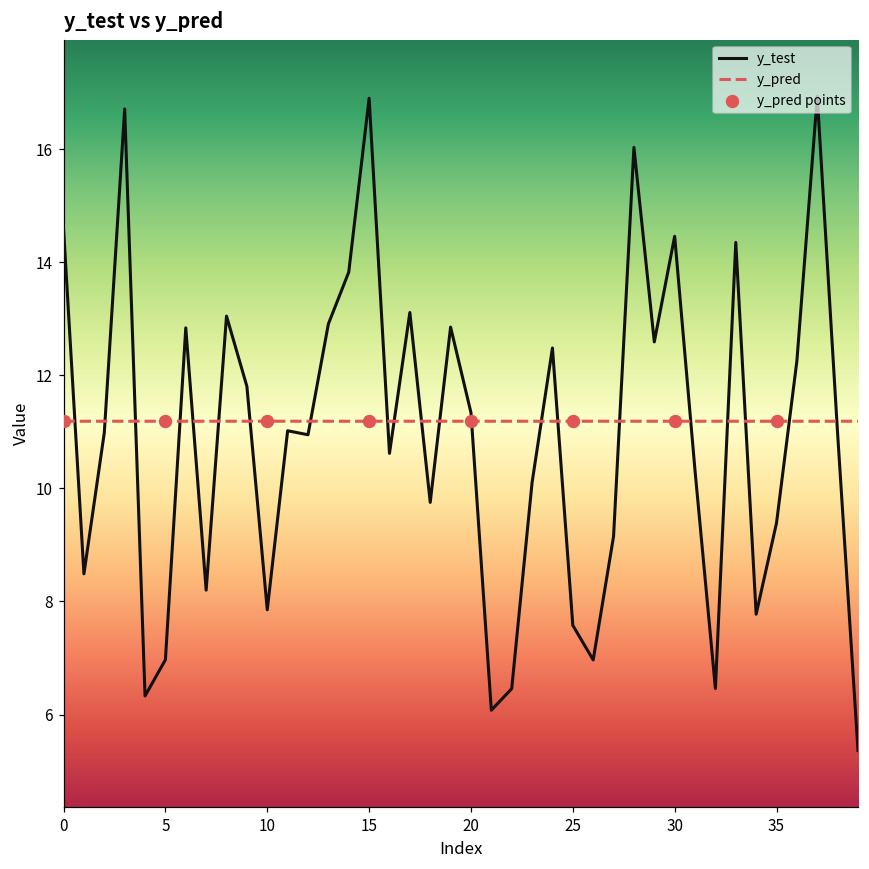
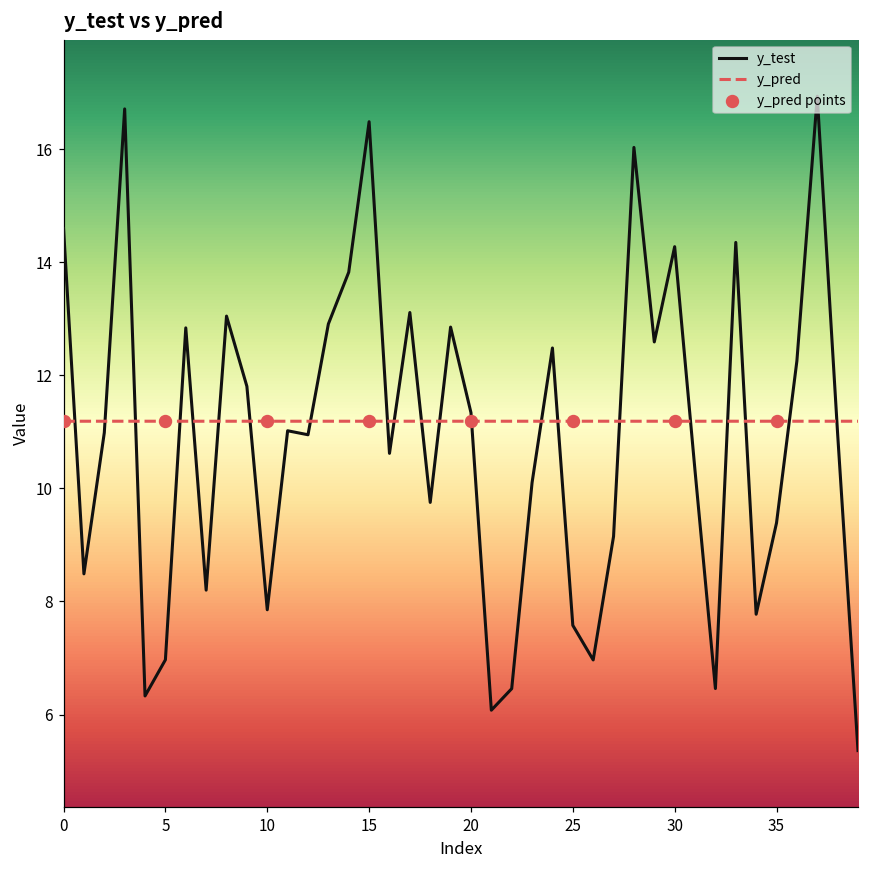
  {
    "y_test": {
      "0": 14.6,
      "5": 7.0,
      "10": 7.9,
-     "15": 16.9,
+     "15": 16.5,
      "20": 11.3,
      "25": 7.6,
-     "30": 14.5,
+     "30": 14.3,
      "35": 9.4
    }
  }
